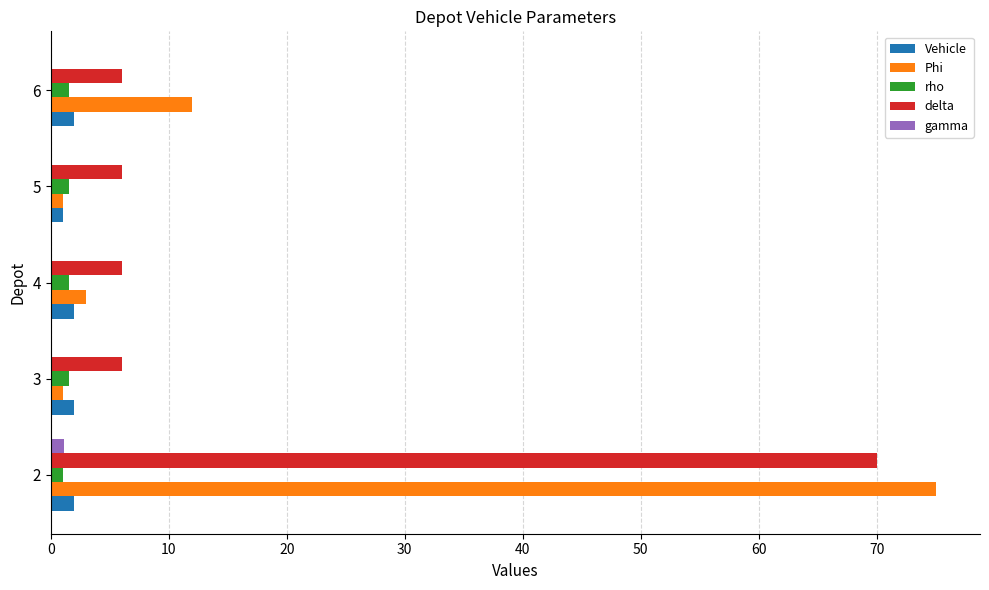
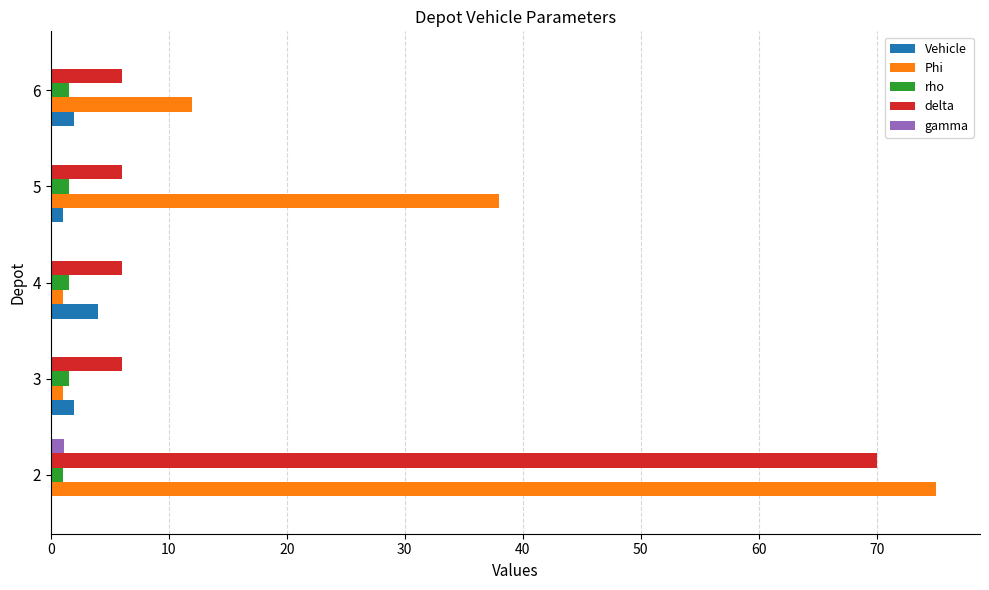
  {
    "Vehicle": {
      "6": 2,
      "5": 1,
-     "4": 2,
+     "4": 4,
      "3": 2,
-     "2": 2
+     "2": 0
    },
    "Phi": {
      "6": 12,
-     "5": 1,
-     "4": 3,
+     "5": 38,
+     "4": 1,
      "3": 1,
      "2": 75
    },
    "rho": {
      "6": 1.6,
      "5": 1.6,
      "4": 1.6,
      "3": 1.6,
      "2": 1
    },
    "delta": {
      "6": 6,
      "5": 6,
      "4": 6,
      "3": 6,
      "2": 70
    },
    "gamma": {
      "2": 1
    }
  }
